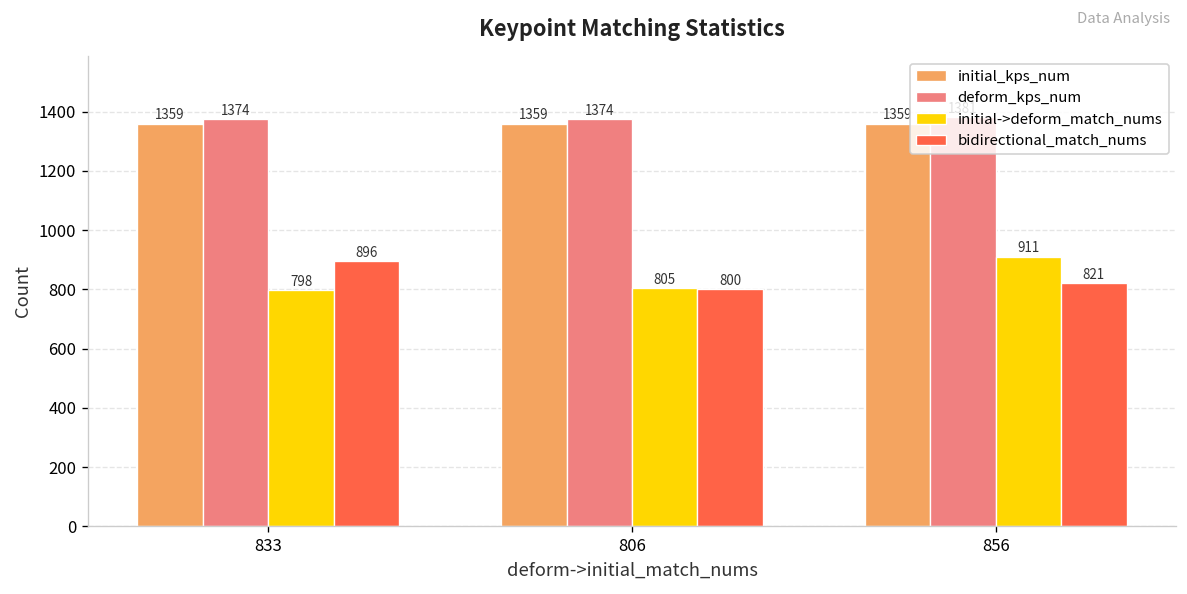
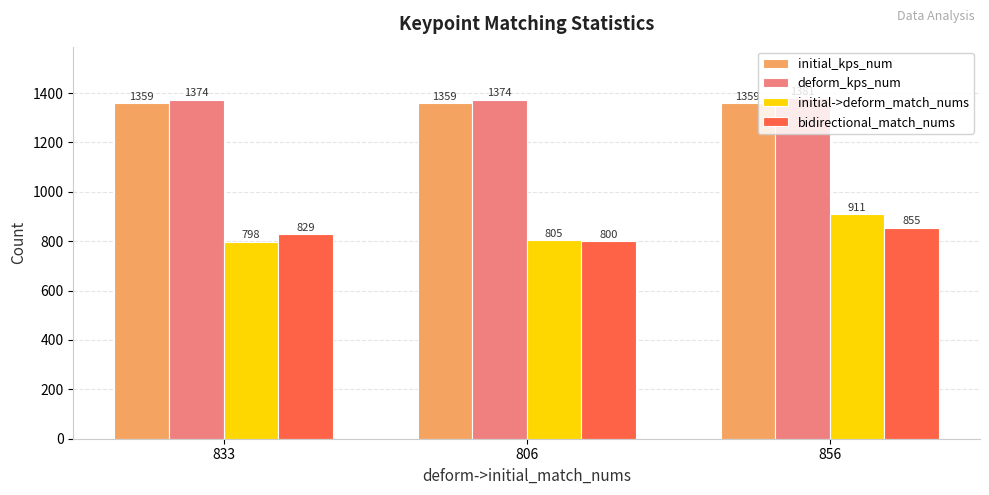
  {
    "initial->deform_match_nums": {
      "833": 798,
      "806": 805,
      "856": 911
    },
    "bidirectional_match_nums": {
-     "833": 896,
+     "833": 829,
      "806": 800,
-     "856": 821
+     "856": 855
    }
  }
